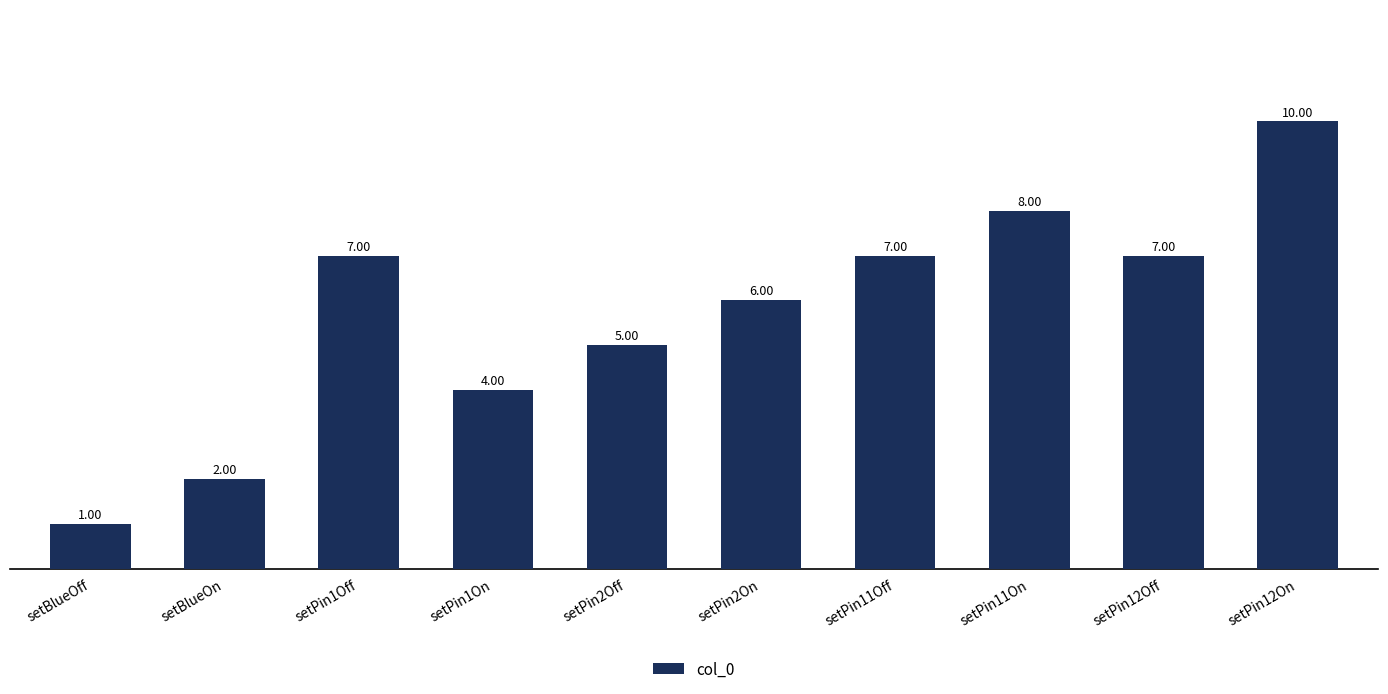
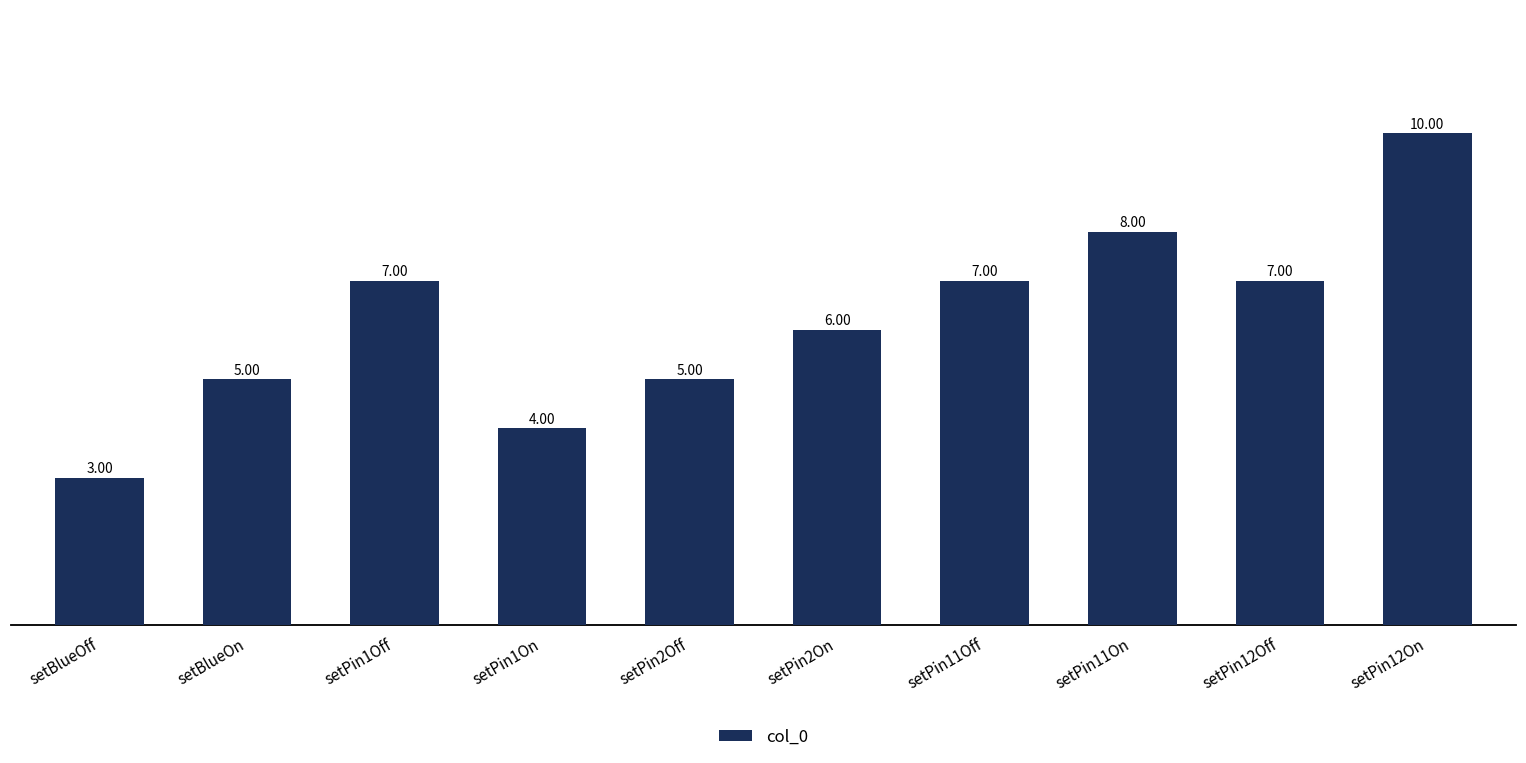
  {
-   "setBlueOff": 1.00,
-   "setBlueOn": 2.00,
+   "setBlueOff": 3.00,
+   "setBlueOn": 5.00,
    "setPin1Off": 7.00,
    "setPin1On": 4.00,
    "setPin2Off": 5.00,
    "setPin2On": 6.00,
    "setPin11Off": 7.00,
    "setPin11On": 8.00,
    "setPin12Off": 7.00,
    "setPin12On": 10.00
  }
